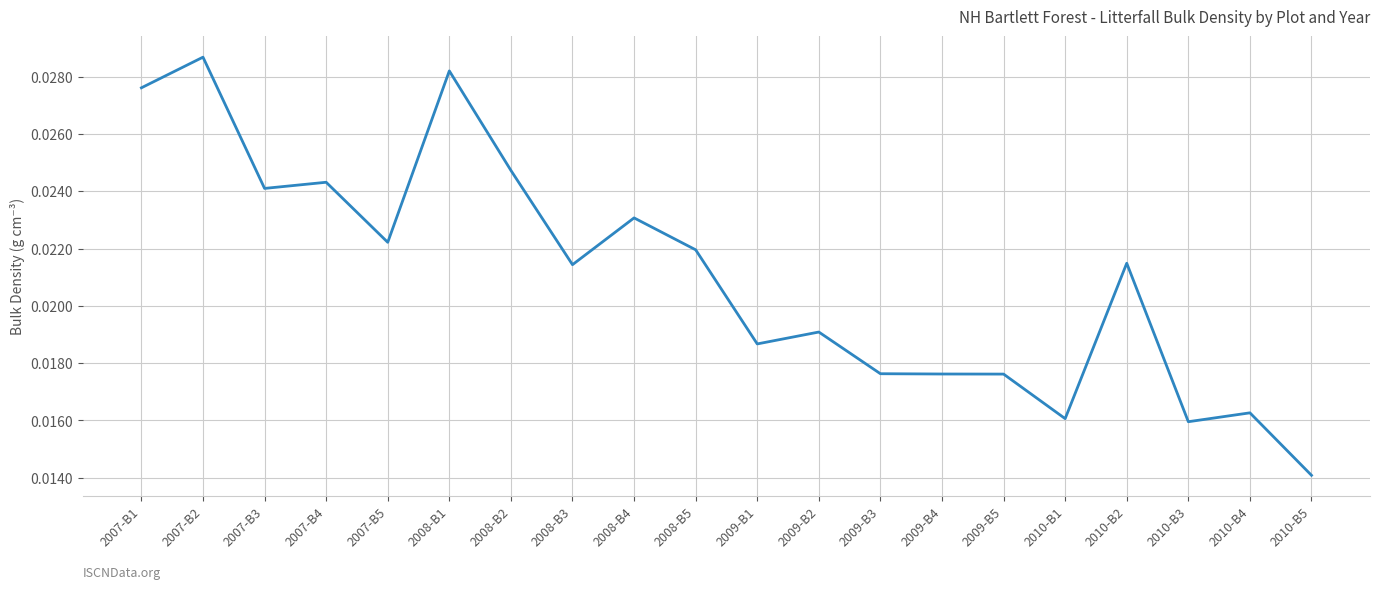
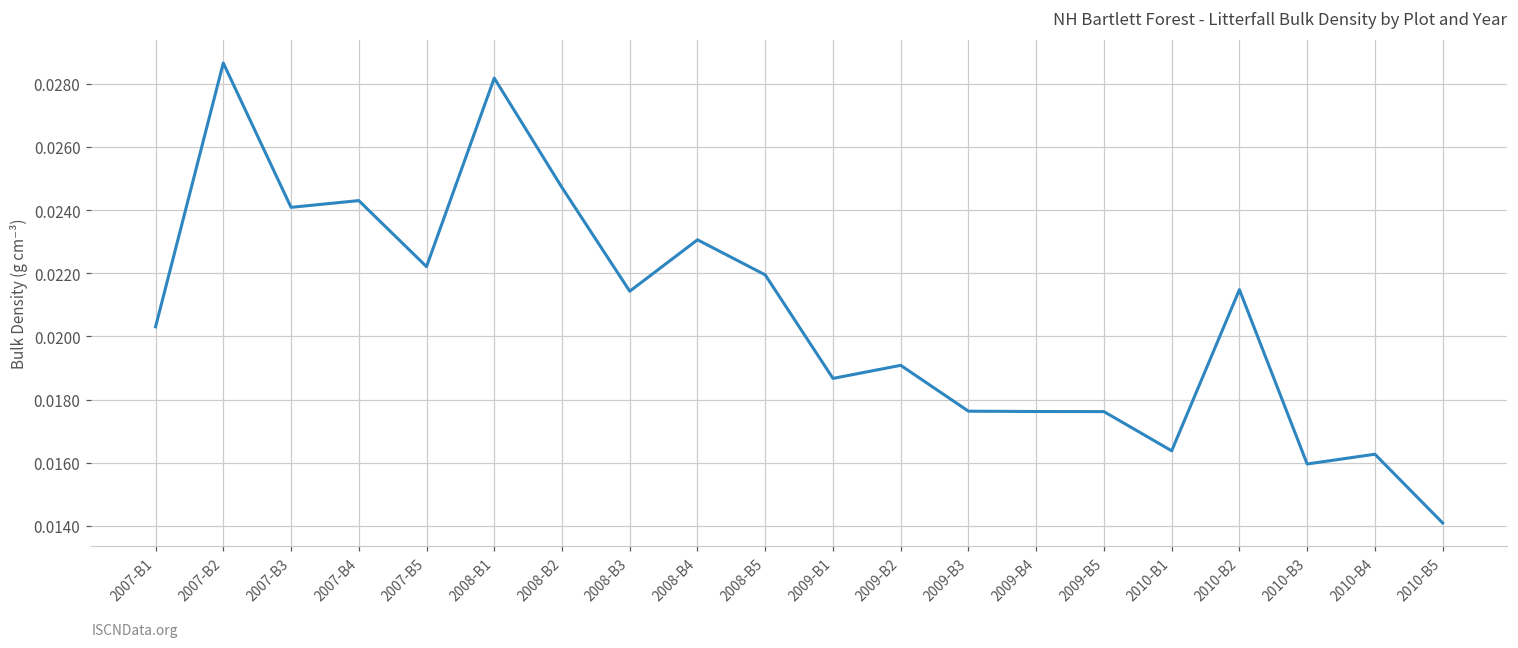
  {
-   "2007-B1": 0.0276,
+   "2007-B1": 0.0203,
    "2007-B2": 0.0287,
    "2007-B3": 0.0241,
    "2007-B4": 0.0243,
    "2007-B5": 0.0222,
    "2008-B1": 0.0282,
    "2008-B2": 0.0247,
    "2008-B3": 0.0214,
    "2008-B4": 0.0231,
    "2008-B5": 0.0220,
    "2009-B1": 0.0187,
    "2009-B2": 0.0191,
    "2009-B3": 0.0176,
    "2009-B4": 0.0176,
    "2009-B5": 0.0176,
-   "2010-B1": 0.0161,
+   "2010-B1": 0.0164,
    "2010-B2": 0.0215,
    "2010-B3": 0.0160,
    "2010-B4": 0.0163,
    "2010-B5": 0.0141
  }
